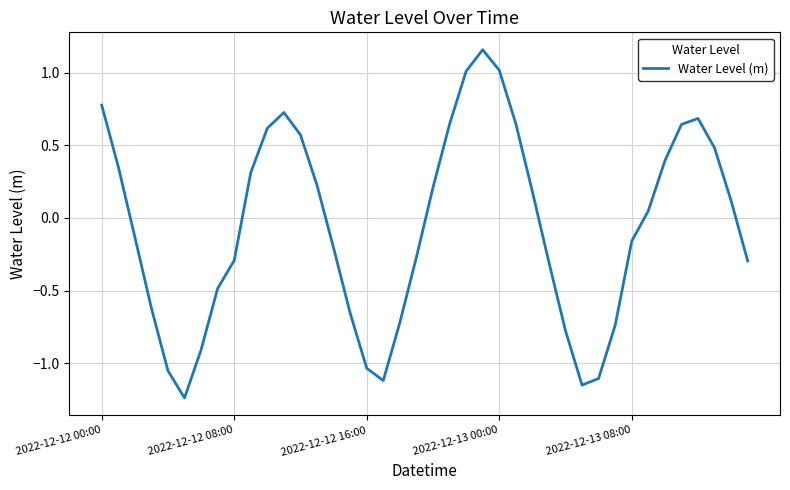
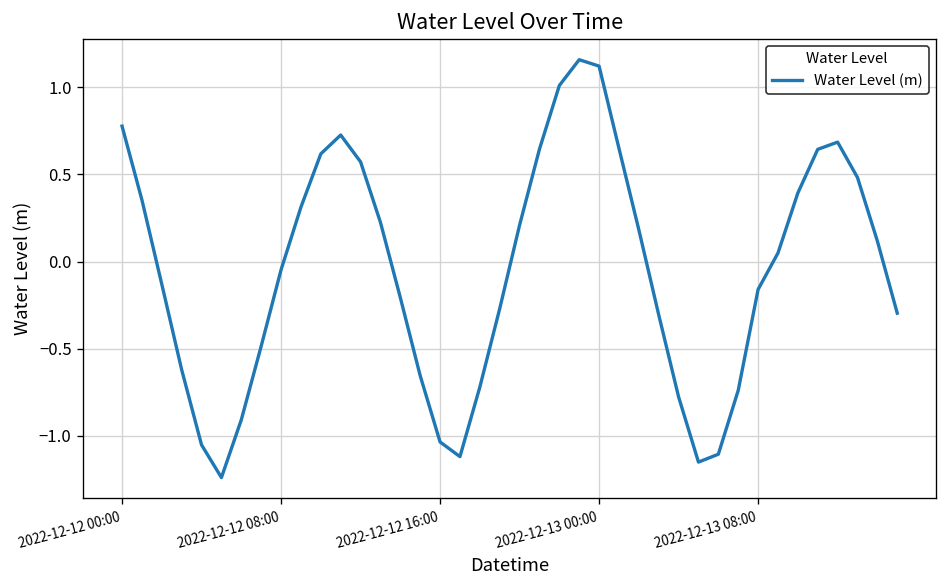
  {
    "2022-12-12 00:00": 0.78,
-   "2022-12-12 08:00": -0.29,
+   "2022-12-12 08:00": -0.05,
    "2022-12-12 16:00": -1.03,
-   "2022-12-13 00:00": 1.02,
+   "2022-12-13 00:00": 1.12,
    "2022-12-13 08:00": -0.16
  }
